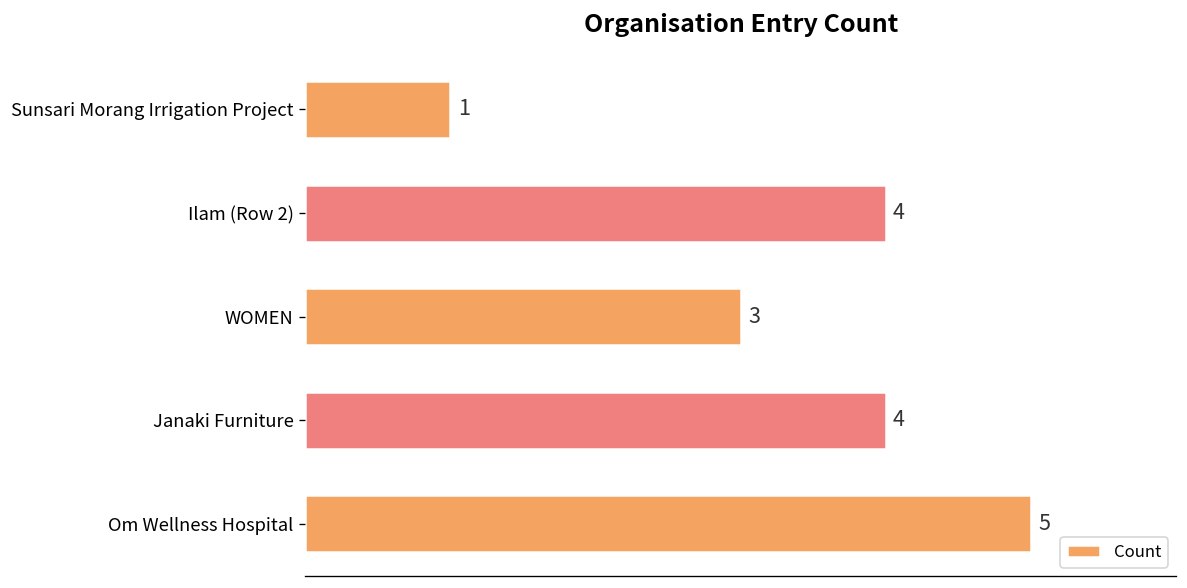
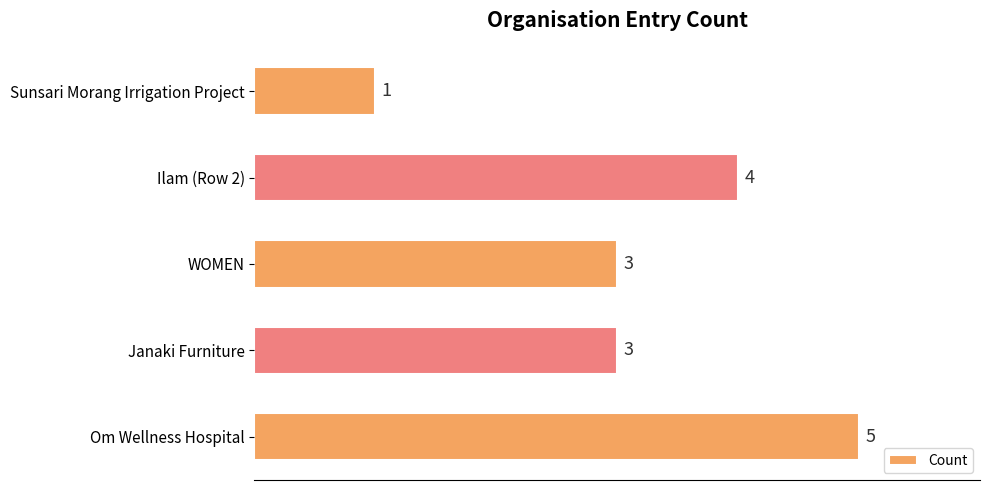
  {
    "Sunsari Morang Irrigation Project": 1,
    "Ilam (Row 2)": 4,
    "WOMEN": 3,
-   "Janaki Furniture": 4,
+   "Janaki Furniture": 3,
    "Om Wellness Hospital": 5
  }
